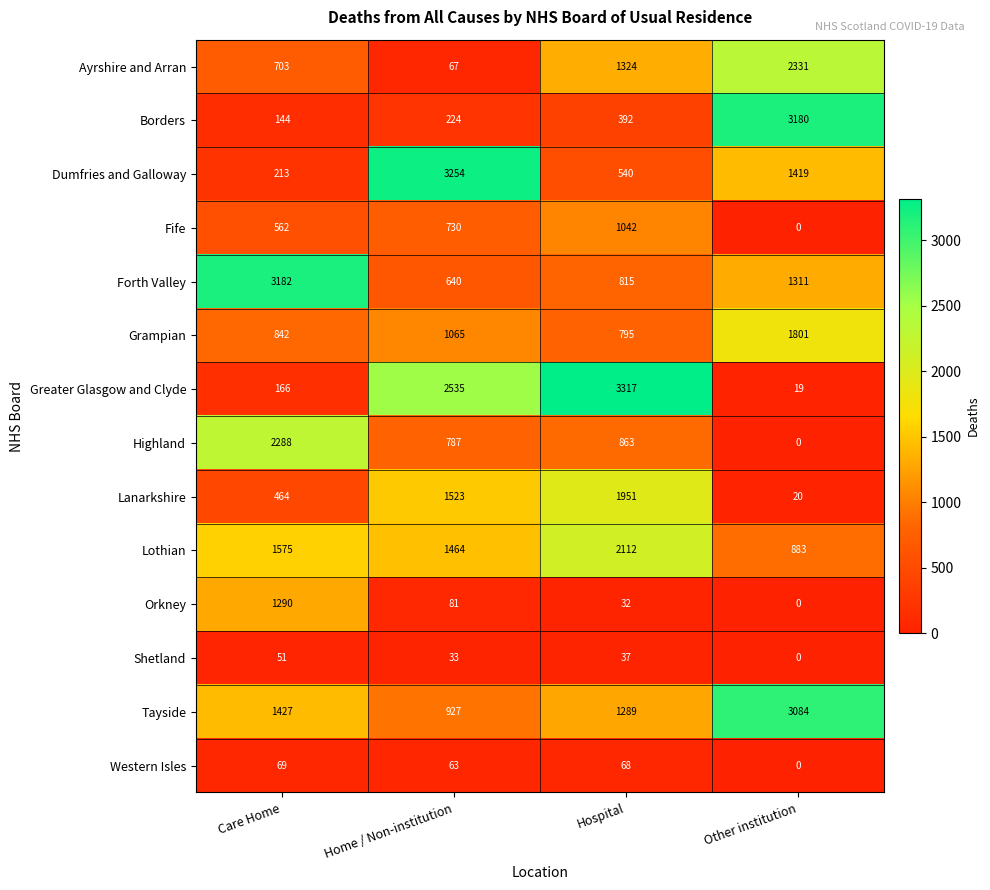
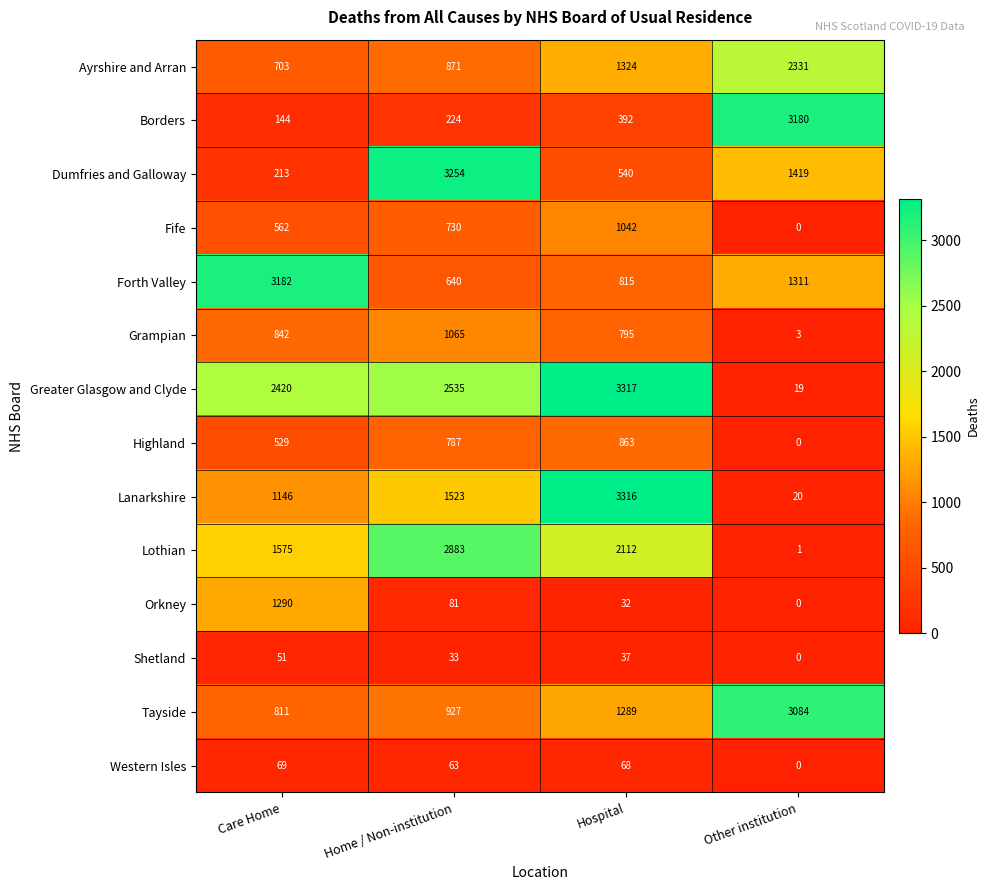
  {
    "Ayrshire and Arran": {
      "Care Home": 703,
-     "Home / Non-institution": 67,
+     "Home / Non-institution": 871,
      "Hospital": 1324,
      "Other institution": 2331
    },
    "Borders": {
      "Care Home": 144,
      "Home / Non-institution": 224,
      "Hospital": 392,
      "Other institution": 3180
    },
    "Dumfries and Galloway": {
      "Care Home": 213,
      "Home / Non-institution": 3254,
      "Hospital": 540,
      "Other institution": 1419
    },
    "Fife": {
      "Care Home": 562,
      "Home / Non-institution": 730,
      "Hospital": 1042,
      "Other institution": 0
    },
    "Forth Valley": {
      "Care Home": 3182,
      "Home / Non-institution": 640,
      "Hospital": 815,
      "Other institution": 1311
    },
    "Grampian": {
      "Care Home": 842,
      "Home / Non-institution": 1065,
      "Hospital": 795,
-     "Other institution": 1801
+     "Other institution": 3
    },
    "Greater Glasgow and Clyde": {
-     "Care Home": 166,
+     "Care Home": 2420,
      "Home / Non-institution": 2535,
      "Hospital": 3317,
      "Other institution": 19
    },
    "Highland": {
-     "Care Home": 2288,
+     "Care Home": 529,
      "Home / Non-institution": 787,
      "Hospital": 863,
      "Other institution": 0
    },
    "Lanarkshire": {
-     "Care Home": 464,
+     "Care Home": 1146,
      "Home / Non-institution": 1523,
-     "Hospital": 1951,
+     "Hospital": 3316,
      "Other institution": 20
    },
    "Lothian": {
      "Care Home": 1575,
-     "Home / Non-institution": 1464,
+     "Home / Non-institution": 2883,
      "Hospital": 2112,
-     "Other institution": 883
+     "Other institution": 1
    },
    "Orkney": {
      "Care Home": 1290,
      "Home / Non-institution": 81,
      "Hospital": 32,
      "Other institution": 0
    },
    "Shetland": {
      "Care Home": 51,
      "Home / Non-institution": 33,
      "Hospital": 37,
      "Other institution": 0
    },
    "Tayside": {
-     "Care Home": 1427,
+     "Care Home": 811,
      "Home / Non-institution": 927,
      "Hospital": 1289,
      "Other institution": 3084
    },
    "Western Isles": {
      "Care Home": 69,
      "Home / Non-institution": 63,
      "Hospital": 68,
      "Other institution": 0
    }
  }
